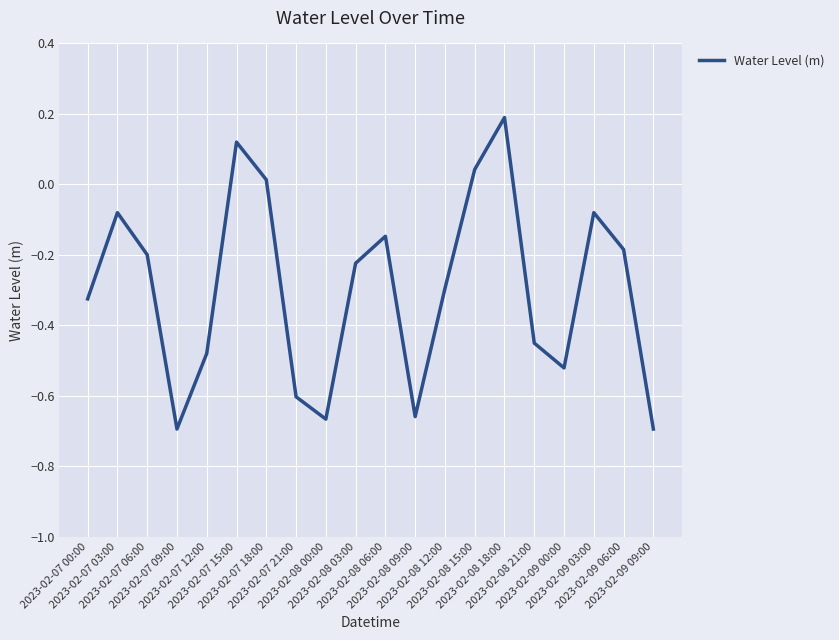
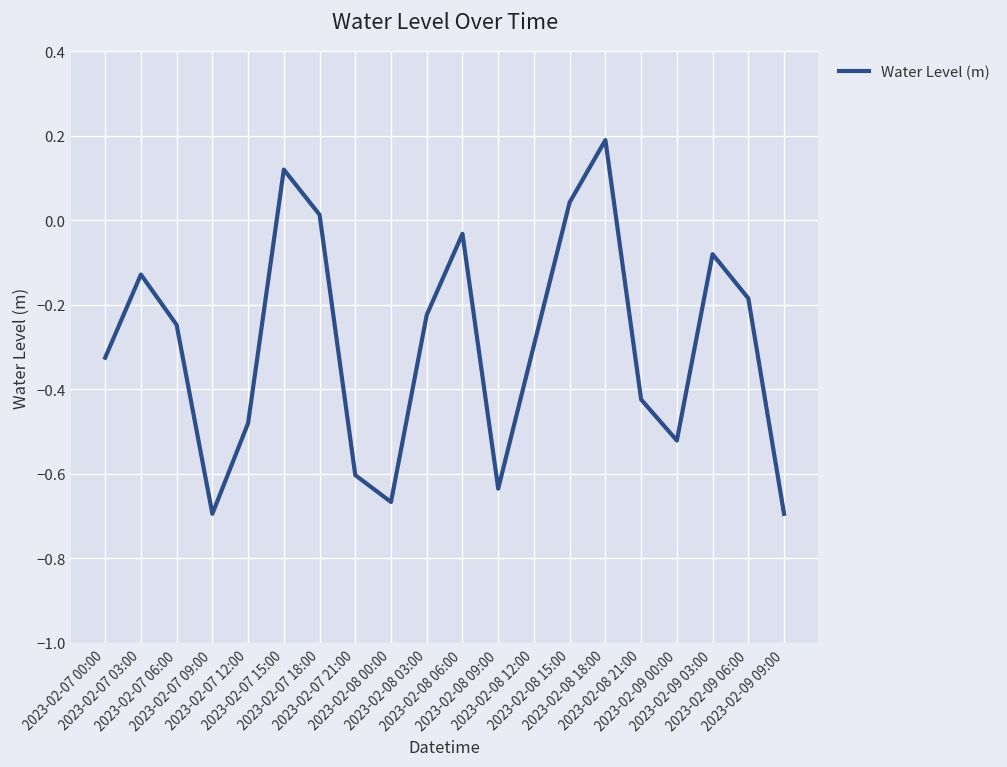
  {
    "2023-02-07 00:00": -0.33,
-   "2023-02-07 03:00": -0.08,
-   "2023-02-07 06:00": -0.20,
+   "2023-02-07 03:00": -0.13,
+   "2023-02-07 06:00": -0.25,
    "2023-02-07 09:00": -0.69,
    "2023-02-07 12:00": -0.48,
    "2023-02-07 15:00": 0.12,
    "2023-02-07 18:00": 0.01,
    "2023-02-07 21:00": -0.60,
    "2023-02-08 00:00": -0.67,
    "2023-02-08 03:00": -0.22,
-   "2023-02-08 06:00": -0.15,
-   "2023-02-08 09:00": -0.66,
+   "2023-02-08 06:00": -0.03,
+   "2023-02-08 09:00": -0.63,
    "2023-02-08 12:00": -0.30,
    "2023-02-08 15:00": 0.04,
    "2023-02-08 18:00": 0.19,
-   "2023-02-08 21:00": -0.45,
+   "2023-02-08 21:00": -0.42,
    "2023-02-09 00:00": -0.52,
    "2023-02-09 03:00": -0.08,
    "2023-02-09 06:00": -0.18,
    "2023-02-09 09:00": -0.69
  }
